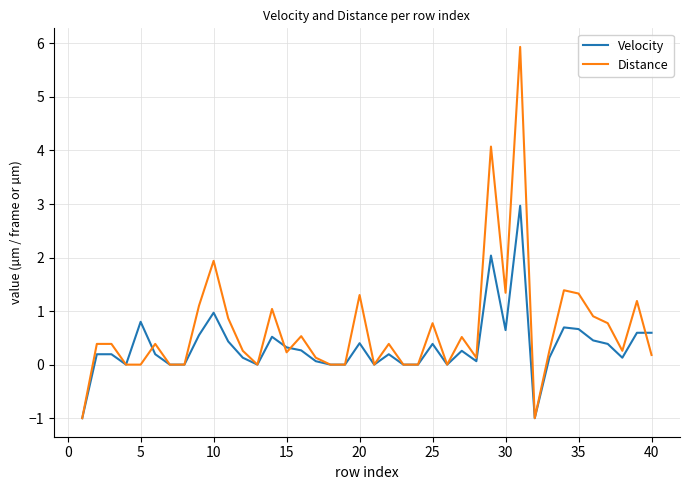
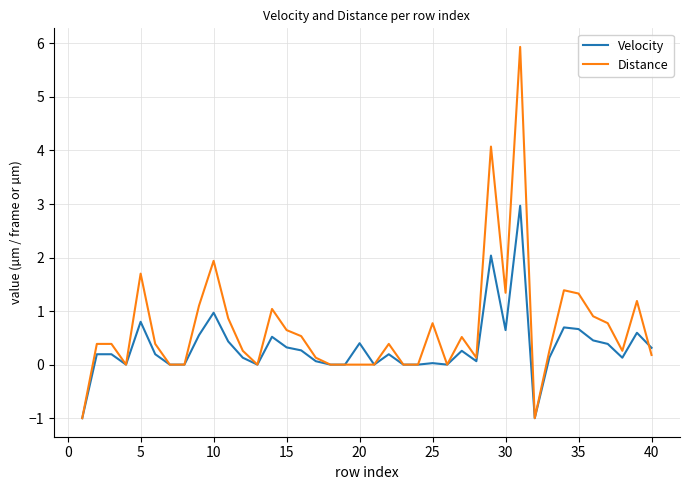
  {
    "Velocity": {
      "5": 0.8,
      "10": 1.0,
      "15": 0.3,
      "20": 0.4,
-     "25": 0.4,
+     "25": 0.0,
      "30": 0.6,
      "35": 0.7,
-     "40": 0.6
+     "40": 0.3
    },
    "Distance": {
-     "5": 0.0,
+     "5": 1.7,
      "10": 1.9,
-     "15": 0.2,
-     "20": 1.3,
+     "15": 0.6,
+     "20": 0.0,
      "25": 0.8,
      "30": 1.3,
      "35": 1.3,
      "40": 0.2
    }
  }
